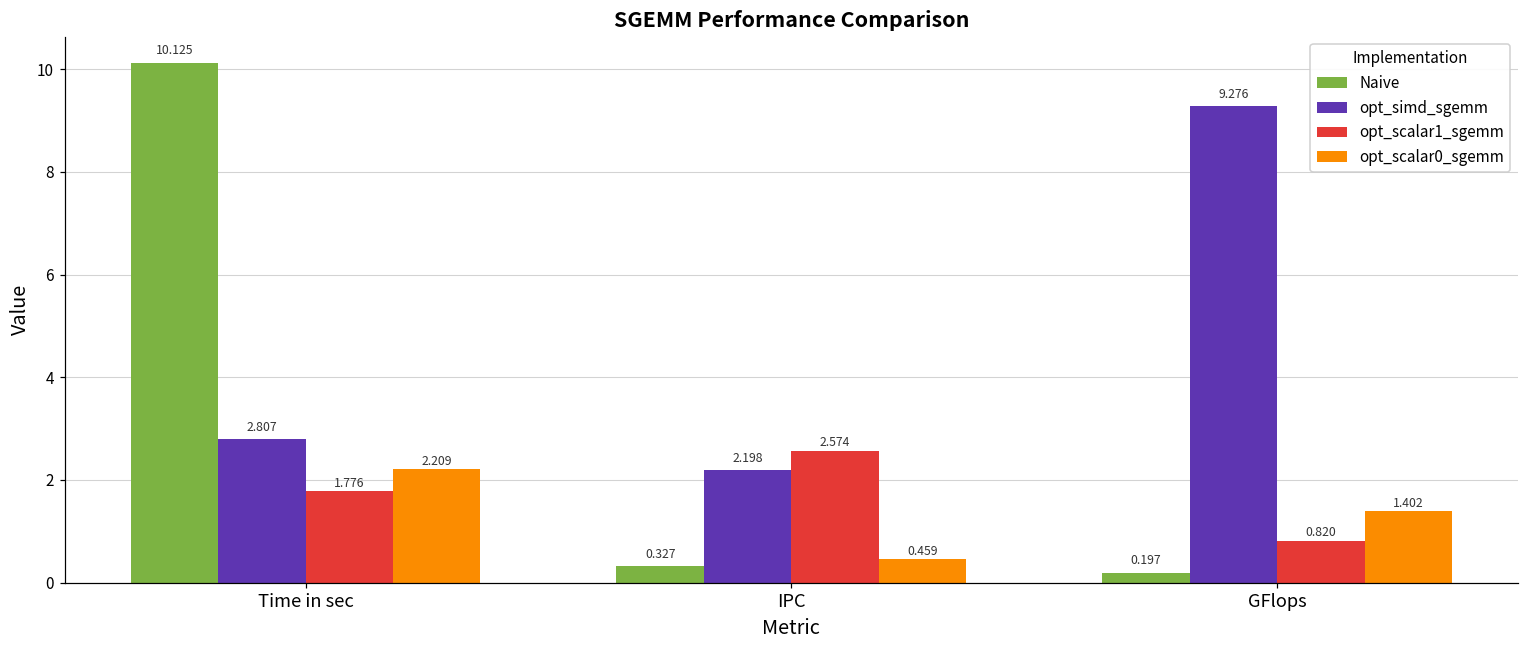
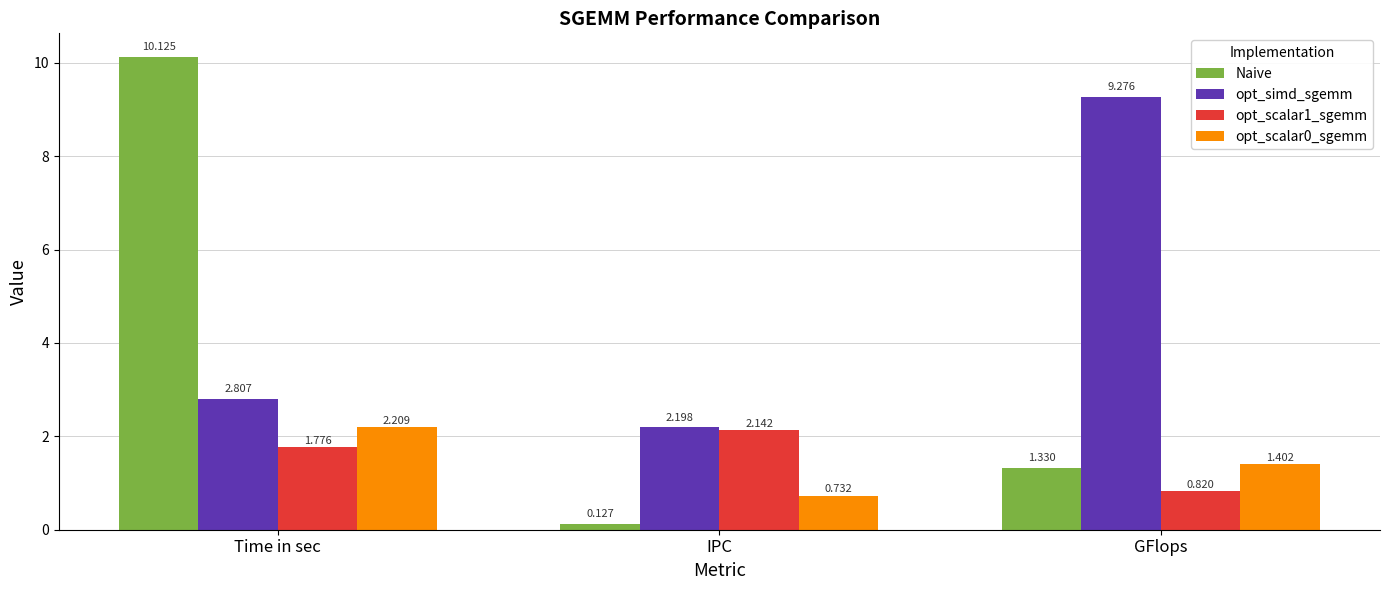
  {
    "Naive": {
      "Time in sec": 10.125,
-     "IPC": 0.327,
-     "GFlops": 0.197
+     "IPC": 0.127,
+     "GFlops": 1.330
    },
    "opt_simd_sgemm": {
      "Time in sec": 2.807,
      "IPC": 2.198,
      "GFlops": 9.276
    },
    "opt_scalar1_sgemm": {
      "Time in sec": 1.776,
-     "IPC": 2.574,
+     "IPC": 2.142,
      "GFlops": 0.820
    },
    "opt_scalar0_sgemm": {
      "Time in sec": 2.209,
-     "IPC": 0.459,
+     "IPC": 0.732,
      "GFlops": 1.402
    }
  }
